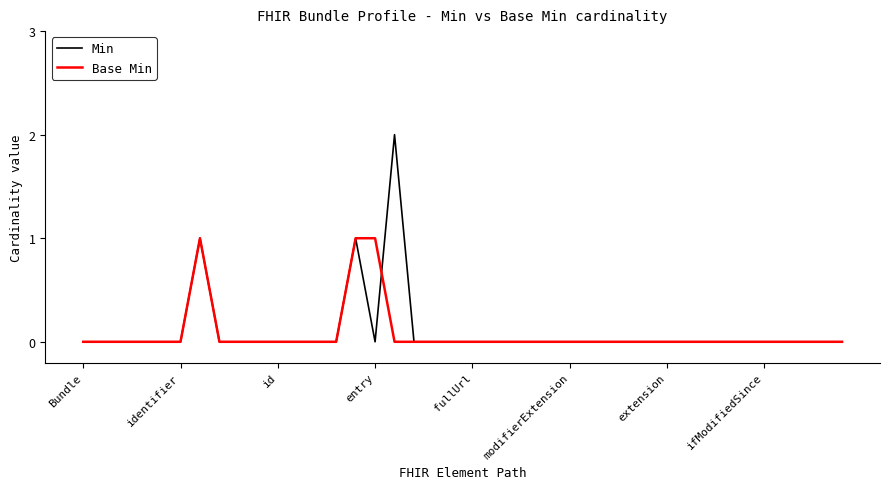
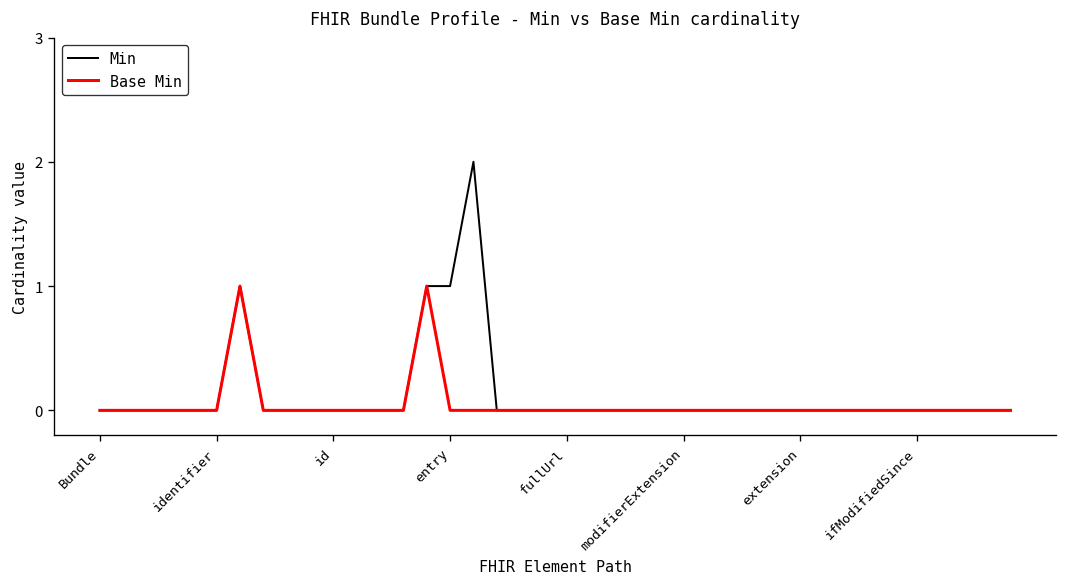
  {
    "Min": {
-     "entry": 0
+     "entry": 1
    },
    "Base Min": {
-     "entry": 1
+     "entry": 0
    }
  }
